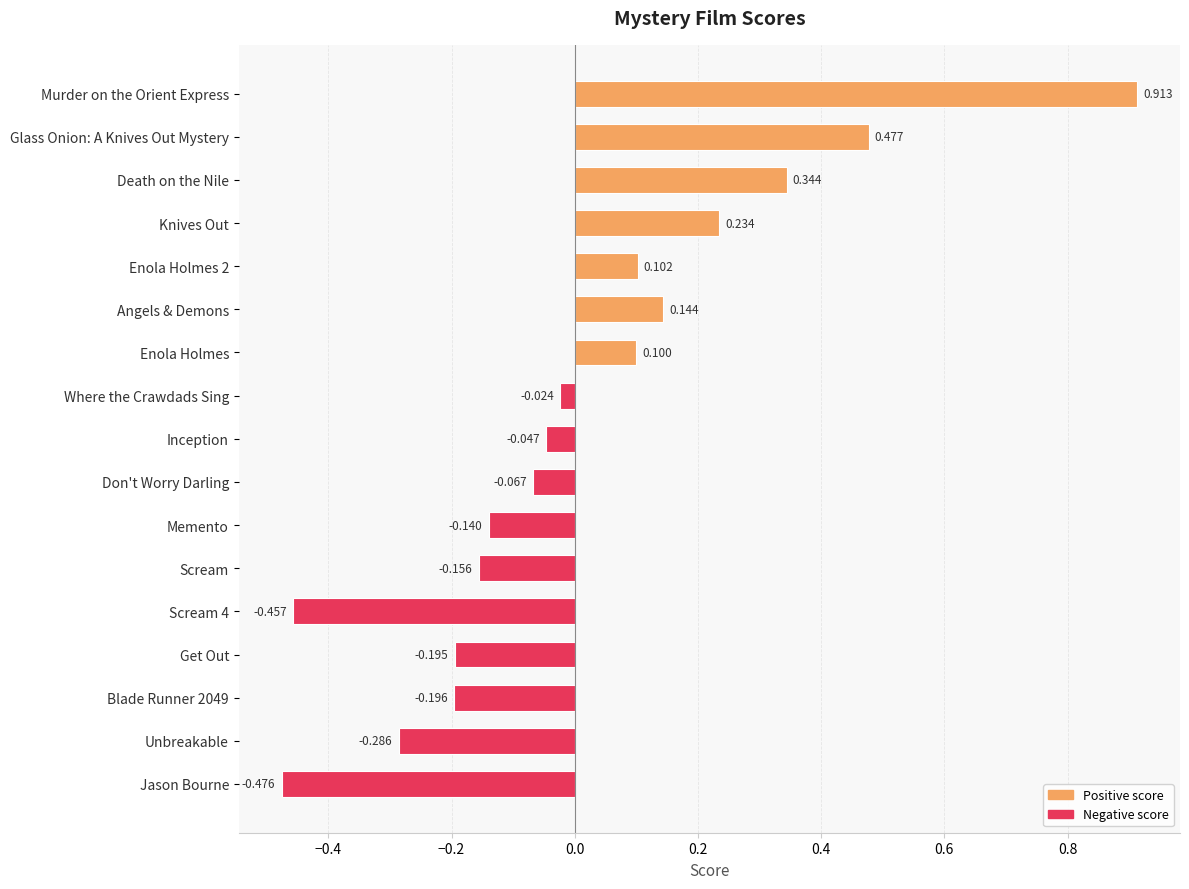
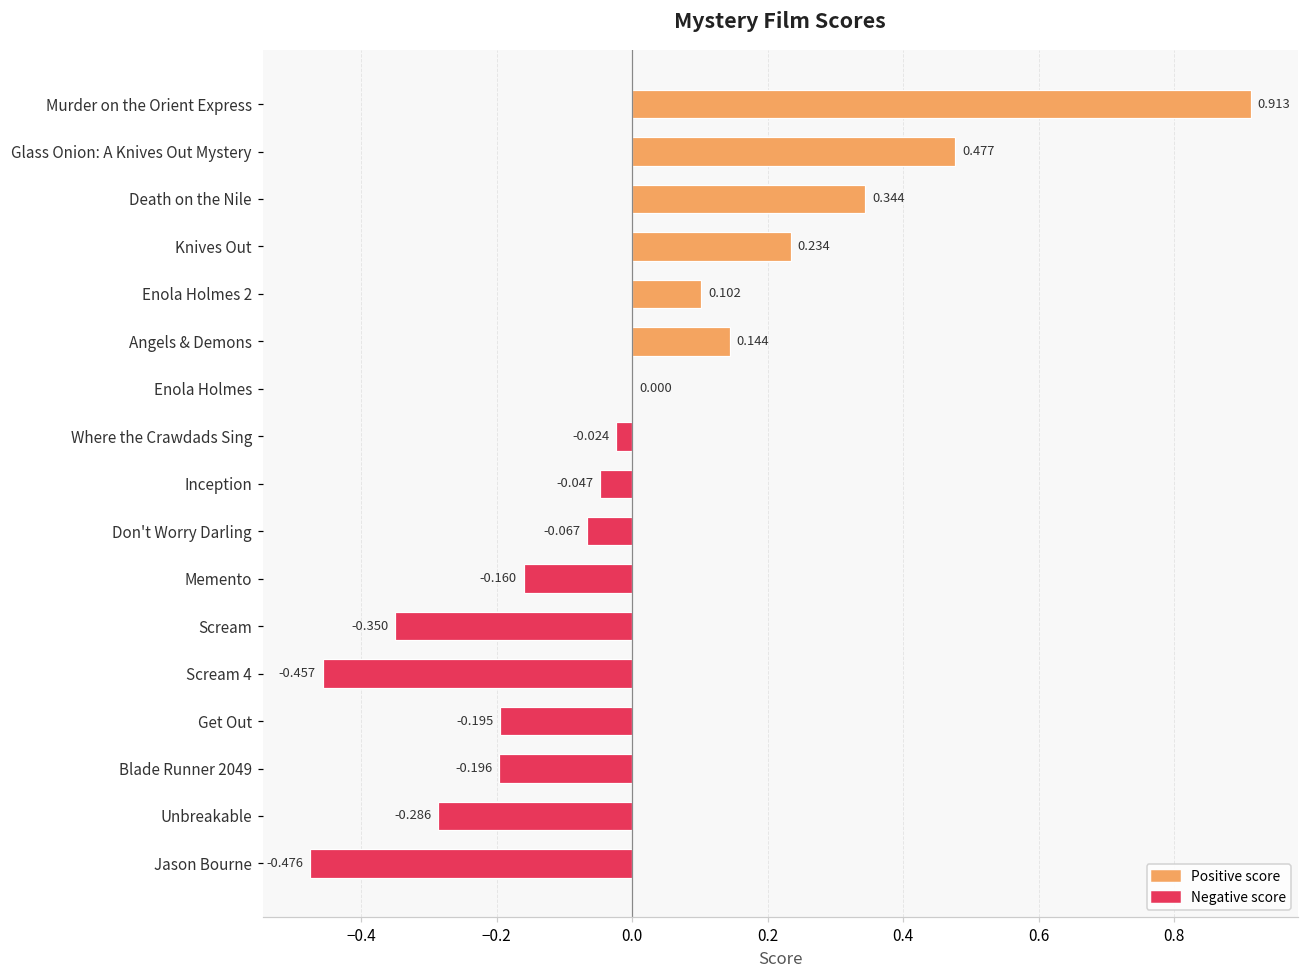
  {
    "Murder on the Orient Express": 0.913,
    "Glass Onion: A Knives Out Mystery": 0.477,
    "Death on the Nile": 0.344,
    "Knives Out": 0.234,
    "Enola Holmes 2": 0.102,
    "Angels & Demons": 0.144,
-   "Enola Holmes": 0.100,
+   "Enola Holmes": 0.000,
    "Where the Crawdads Sing": -0.024,
    "Inception": -0.047,
    "Don't Worry Darling": -0.067,
-   "Memento": -0.140,
-   "Scream": -0.156,
+   "Memento": -0.160,
+   "Scream": -0.350,
    "Scream 4": -0.457,
    "Get Out": -0.195,
    "Blade Runner 2049": -0.196,
    "Unbreakable": -0.286,
    "Jason Bourne": -0.476
  }
